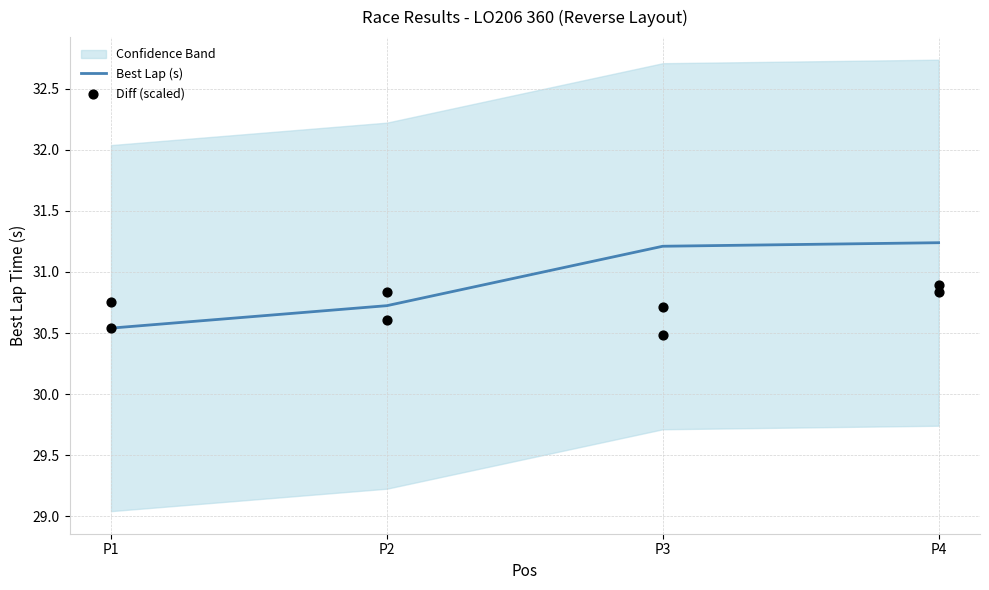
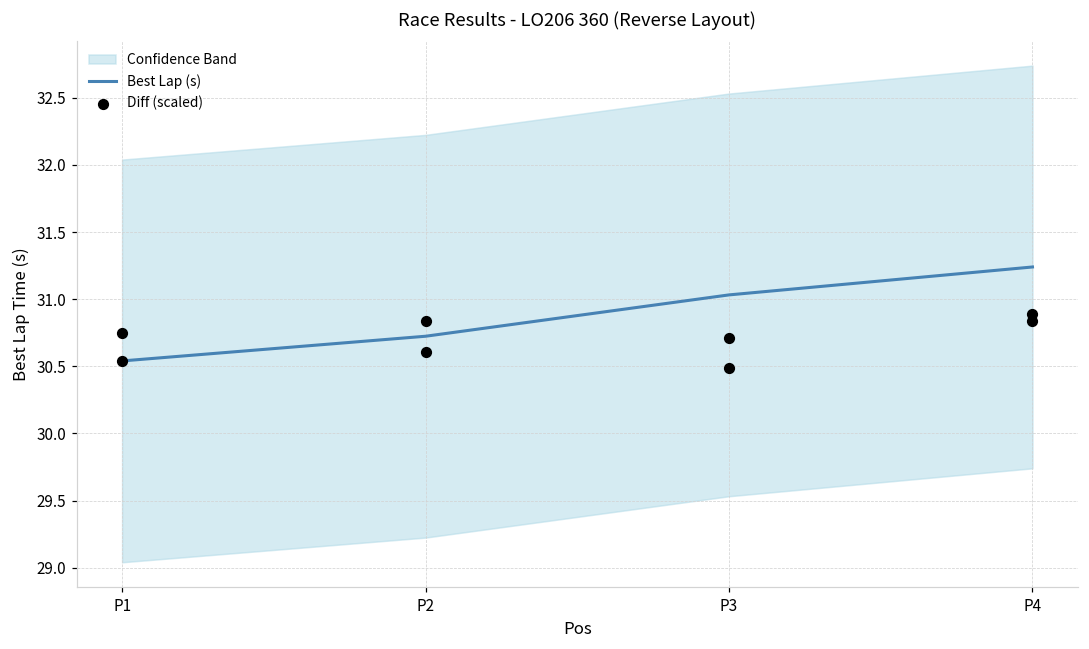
  {
    "Best Lap (s)": {
      "P2": 30.72,
-     "P3": 31.21,
+     "P3": 31.03,
      "P4": 31.24
    }
  }
